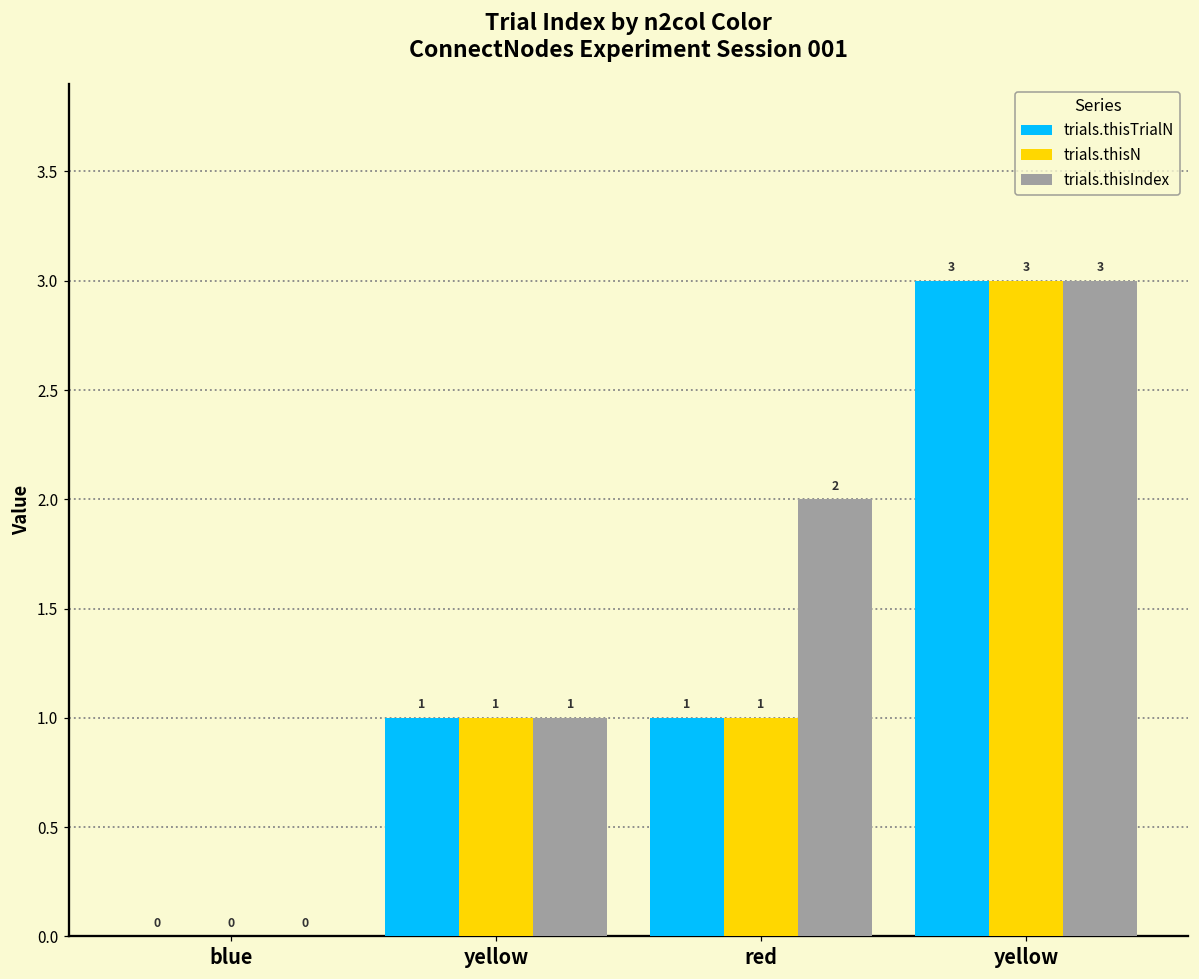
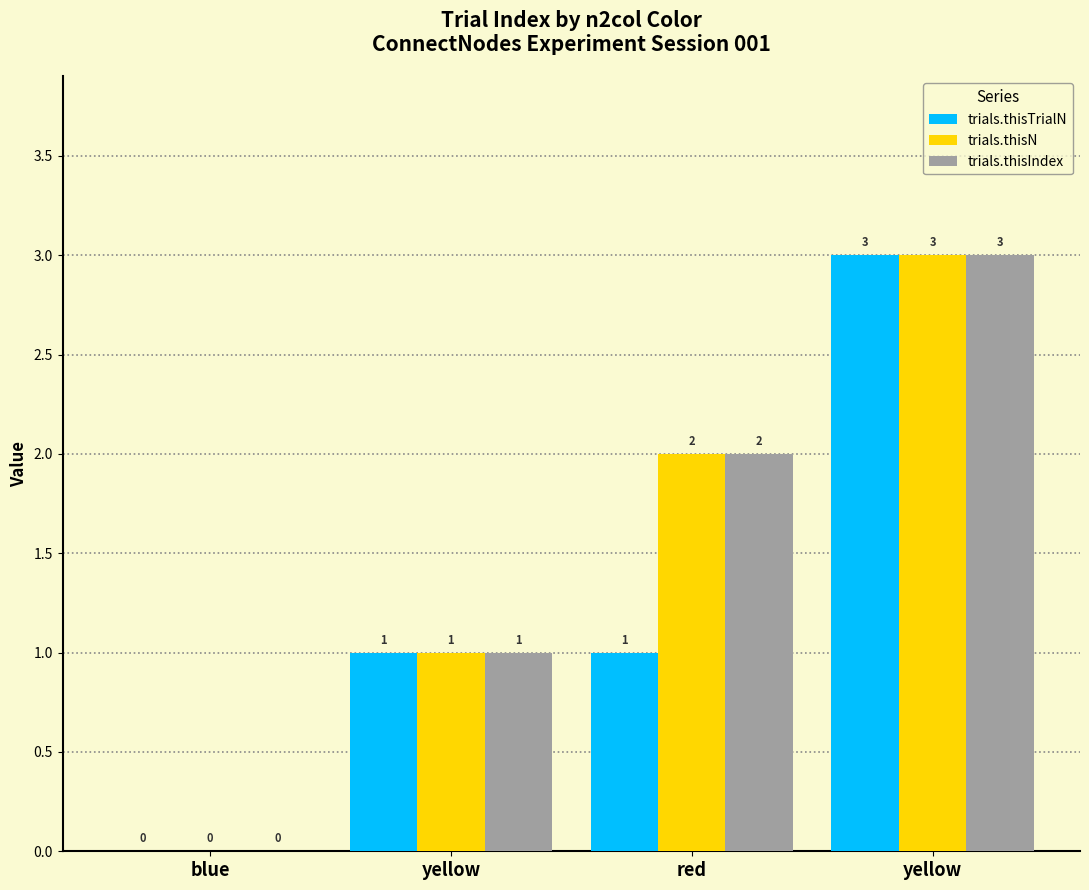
  {
    "trials.thisTrialN": {
      "blue": 0,
      "red": 1
    },
    "trials.thisN": {
      "blue": 0,
-     "red": 1
+     "red": 2
    },
    "trials.thisIndex": {
      "blue": 0,
      "red": 2
    }
  }
